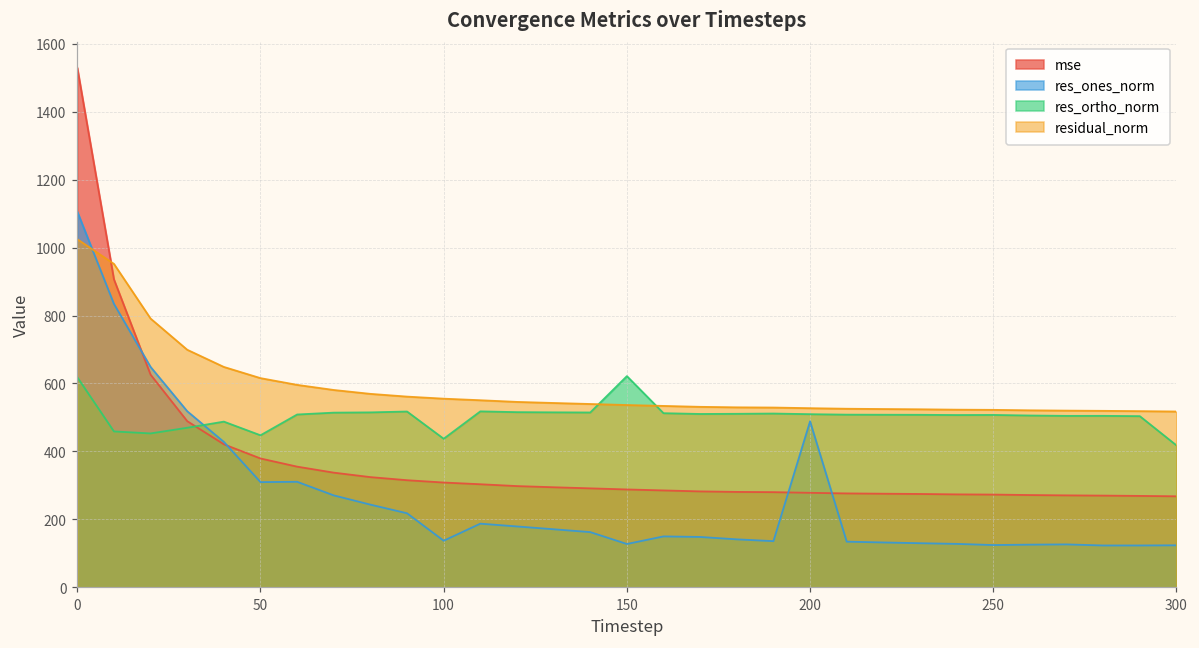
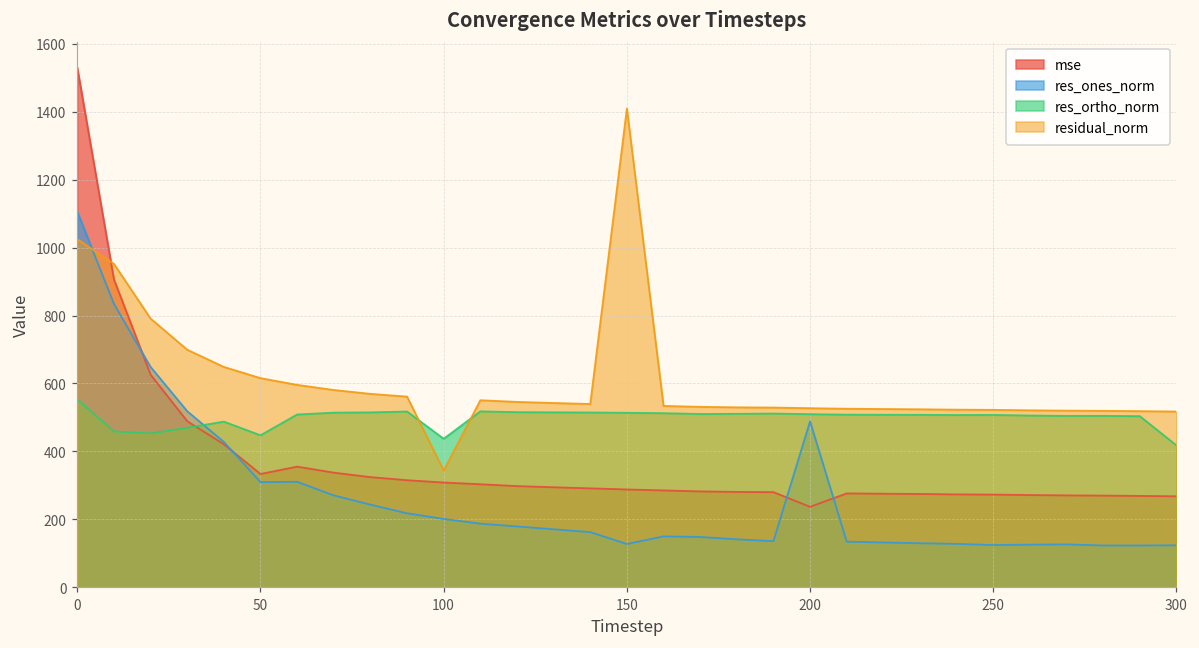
  {
    "mse": {
      "0": 1530,
-     "50": 380,
+     "50": 330,
      "100": 310,
      "150": 290,
-     "200": 280,
+     "200": 240,
      "250": 270,
      "300": 270
    },
    "res_ones_norm": {
      "0": 1110,
      "50": 310,
-     "100": 140,
+     "100": 200,
      "150": 130,
      "200": 490,
      "250": 120,
      "300": 120
    },
    "res_ortho_norm": {
-     "0": 620,
+     "0": 550,
      "50": 450,
      "100": 440,
-     "150": 620,
+     "150": 510,
      "200": 510,
      "250": 510,
      "300": 420
    },
    "residual_norm": {
      "0": 1020,
      "50": 620,
-     "100": 560,
-     "150": 540,
+     "100": 340,
+     "150": 1410,
      "200": 530,
      "250": 520,
      "300": 520
    }
  }
